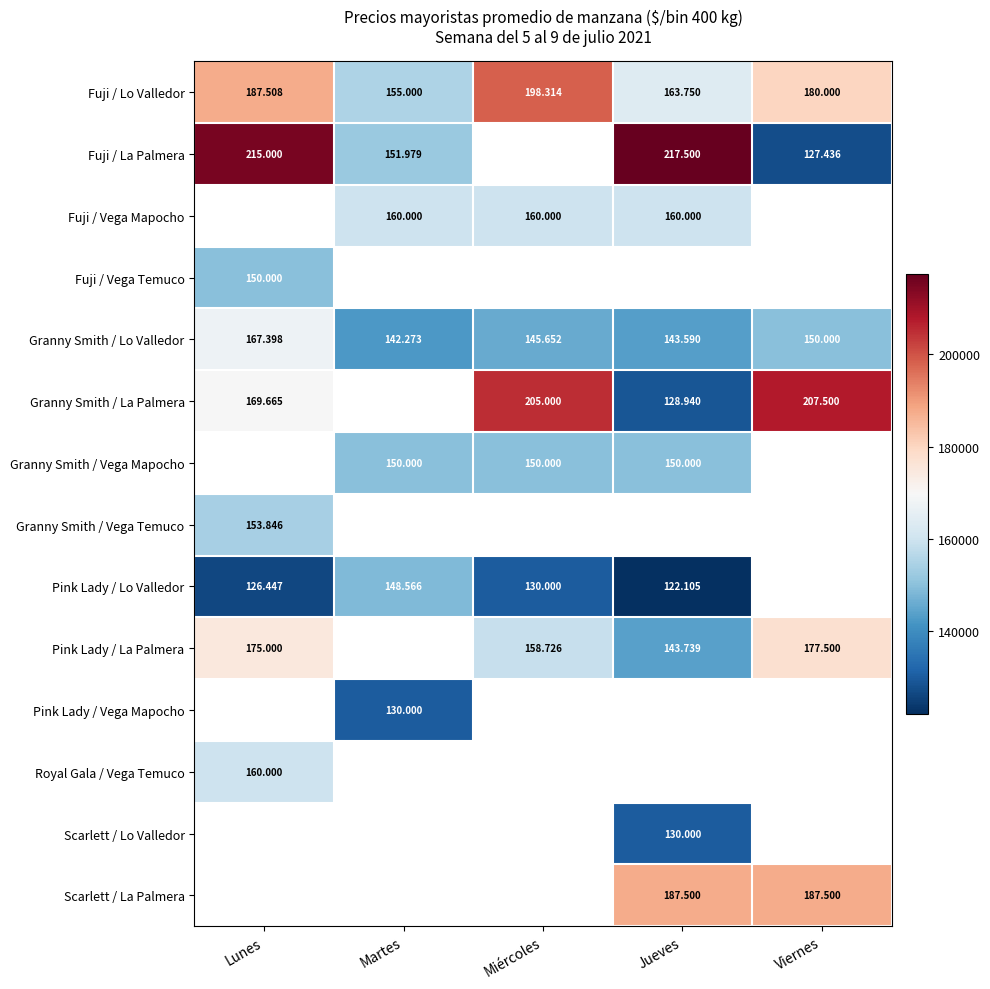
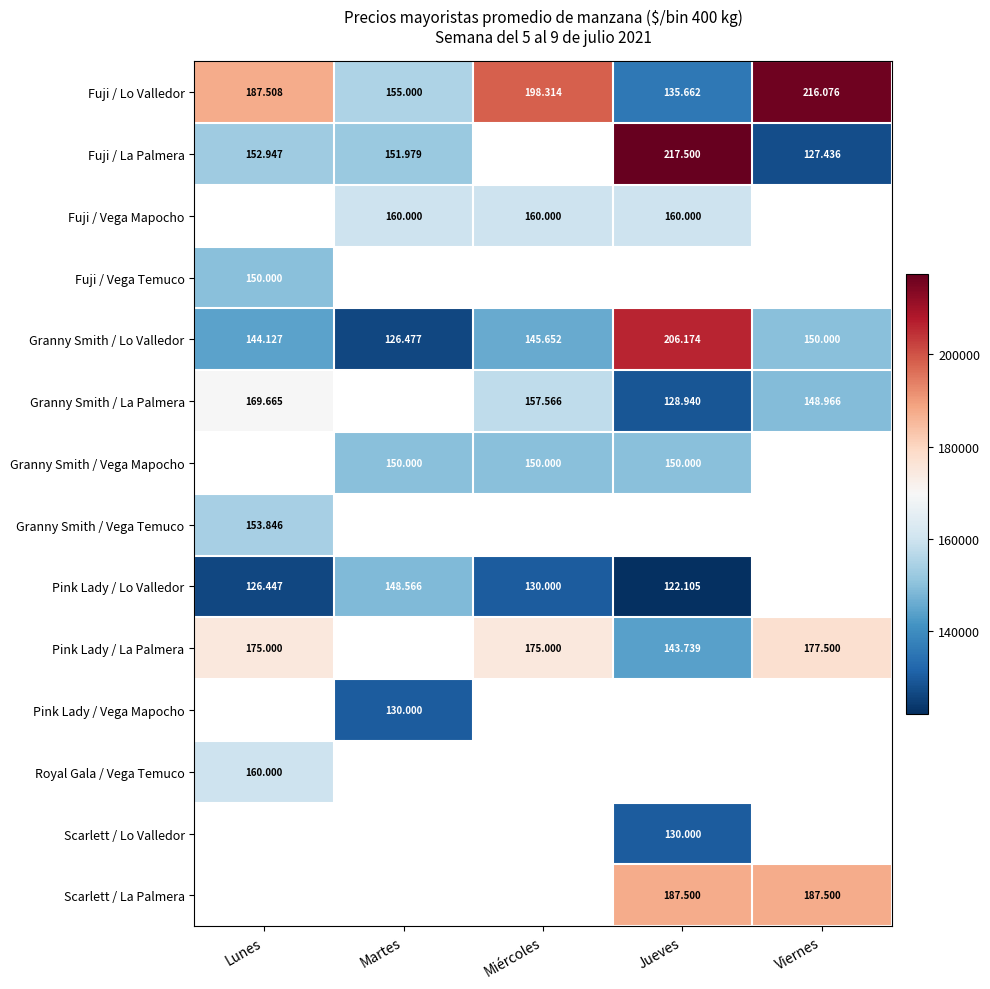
  {
    "Fuji / Lo Valledor": {
      "Lunes": 187.508,
      "Martes": 155.000,
      "Miércoles": 198.314,
-     "Jueves": 163.750,
-     "Viernes": 180.000
+     "Jueves": 135.662,
+     "Viernes": 216.076
    },
    "Fuji / La Palmera": {
-     "Lunes": 215.000,
+     "Lunes": 152.947,
      "Martes": 151.979,
      "Jueves": 217.500,
      "Viernes": 127.436
    },
    "Fuji / Vega Mapocho": {
      "Martes": 160.000,
      "Miércoles": 160.000,
      "Jueves": 160.000
    },
    "Fuji / Vega Temuco": {
      "Lunes": 150.000
    },
    "Granny Smith / Lo Valledor": {
-     "Lunes": 167.398,
-     "Martes": 142.273,
+     "Lunes": 144.127,
+     "Martes": 126.477,
      "Miércoles": 145.652,
-     "Jueves": 143.590,
+     "Jueves": 206.174,
      "Viernes": 150.000
    },
    "Granny Smith / La Palmera": {
      "Lunes": 169.665,
-     "Miércoles": 205.000,
+     "Miércoles": 157.566,
      "Jueves": 128.940,
-     "Viernes": 207.500
+     "Viernes": 148.966
    },
    "Granny Smith / Vega Mapocho": {
      "Martes": 150.000,
      "Miércoles": 150.000,
      "Jueves": 150.000
    },
    "Granny Smith / Vega Temuco": {
      "Lunes": 153.846
    },
    "Pink Lady / Lo Valledor": {
      "Lunes": 126.447,
      "Martes": 148.566,
      "Miércoles": 130.000,
      "Jueves": 122.105
    },
    "Pink Lady / La Palmera": {
      "Lunes": 175.000,
-     "Miércoles": 158.726,
+     "Miércoles": 175.000,
      "Jueves": 143.739,
      "Viernes": 177.500
    },
    "Pink Lady / Vega Mapocho": {
      "Martes": 130.000
    },
    "Royal Gala / Vega Temuco": {
      "Lunes": 160.000
    },
    "Scarlett / Lo Valledor": {
      "Jueves": 130.000
    },
    "Scarlett / La Palmera": {
      "Jueves": 187.500,
      "Viernes": 187.500
    }
  }
